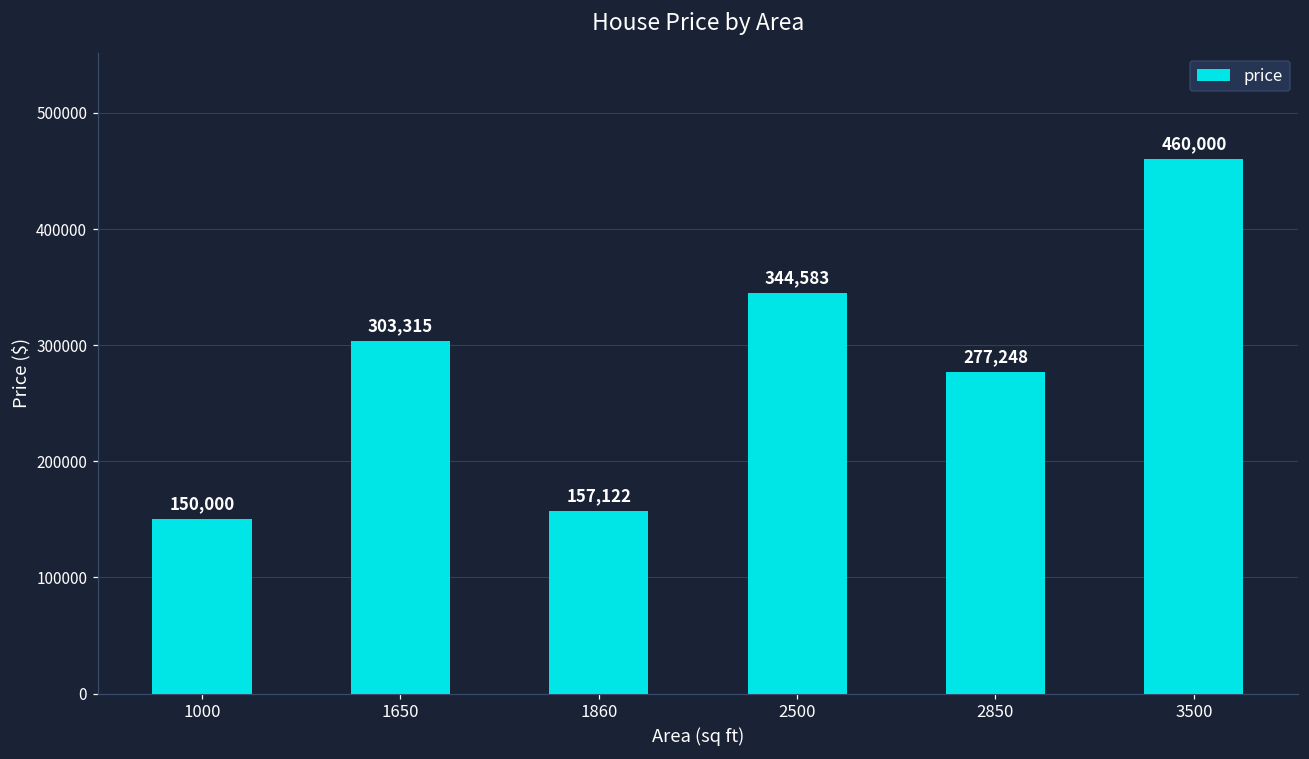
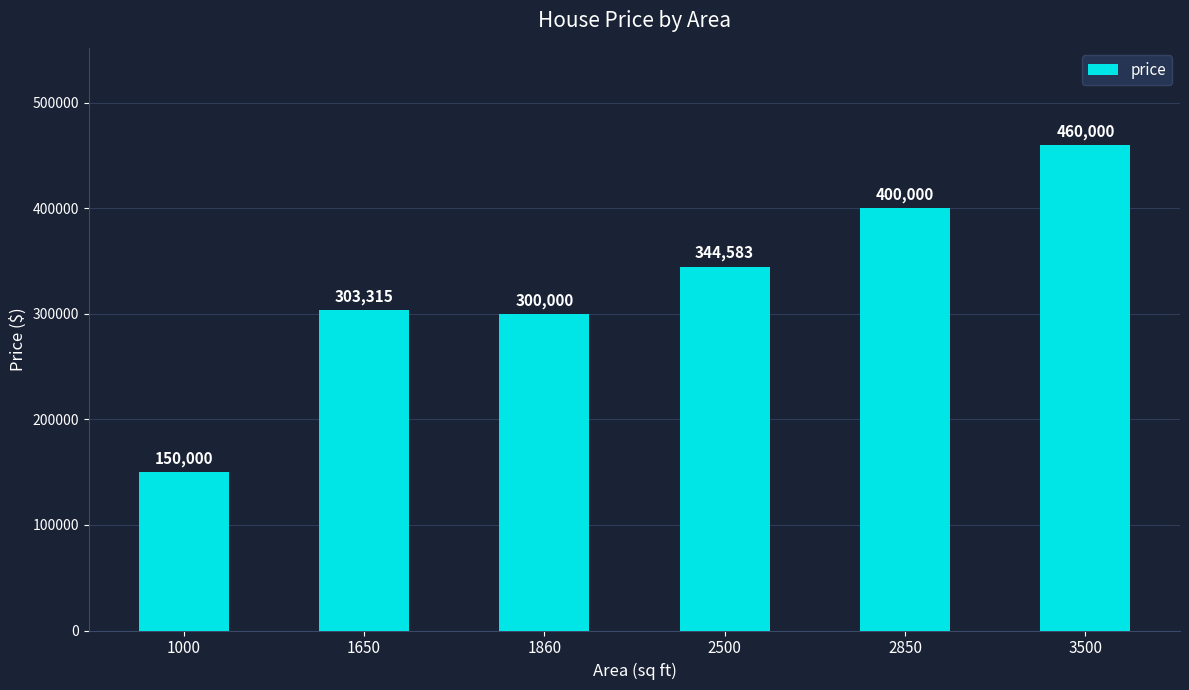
  {
    "1000": "150,000",
    "1650": "303,315",
-   "1860": "157,122",
+   "1860": "300,000",
    "2500": "344,583",
-   "2850": "277,248",
+   "2850": "400,000",
    "3500": "460,000"
  }
